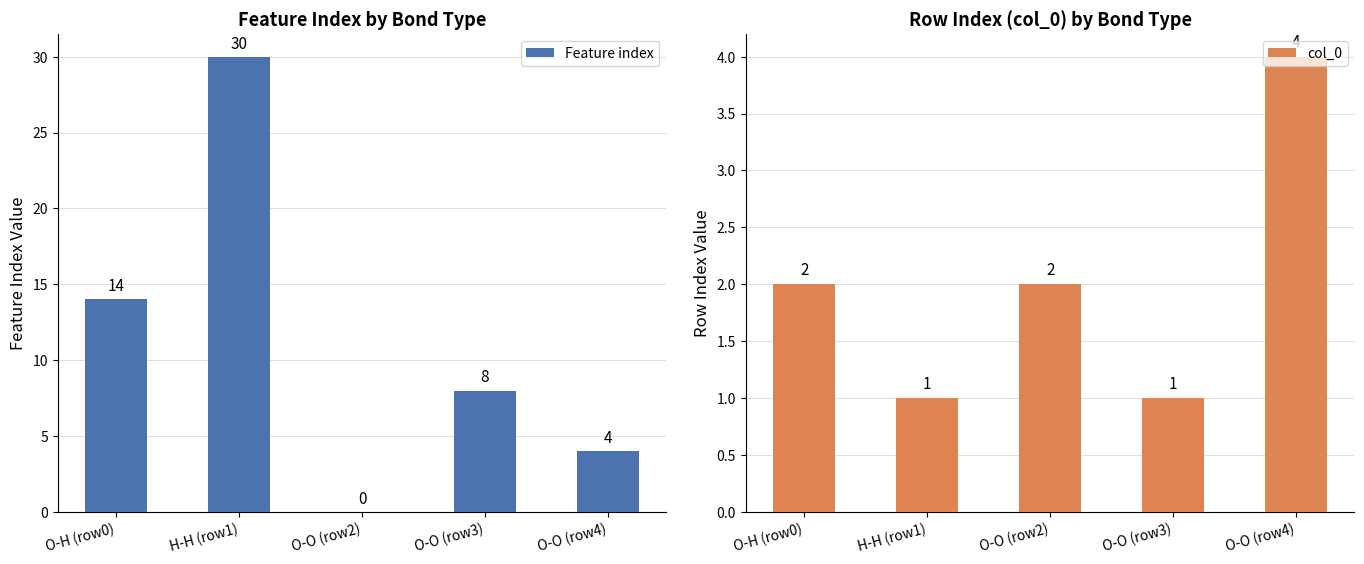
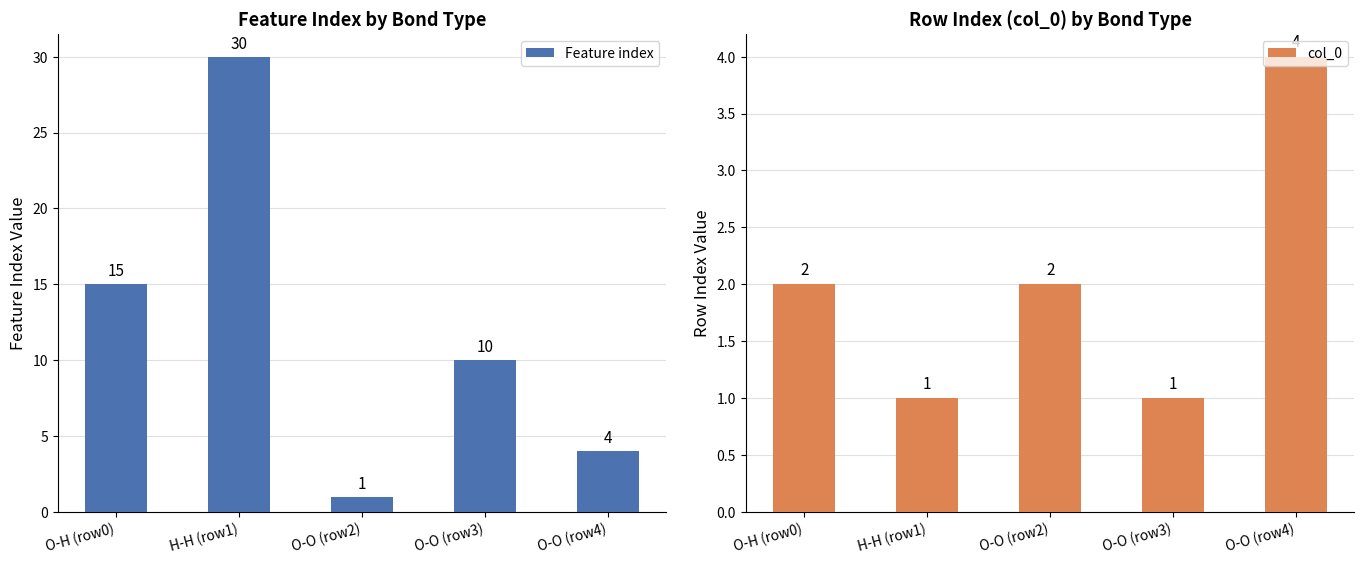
  {
    "Feature Index by Bond Type": {
-     "O-H (row0)": 14,
+     "O-H (row0)": 15,
      "H-H (row1)": 30,
-     "O-O (row2)": 0,
-     "O-O (row3)": 8,
+     "O-O (row2)": 1,
+     "O-O (row3)": 10,
      "O-O (row4)": 4
    },
    "Row Index (col_0) by Bond Type": {
      "O-H (row0)": 2,
      "H-H (row1)": 1,
      "O-O (row2)": 2,
      "O-O (row3)": 1
    }
  }
